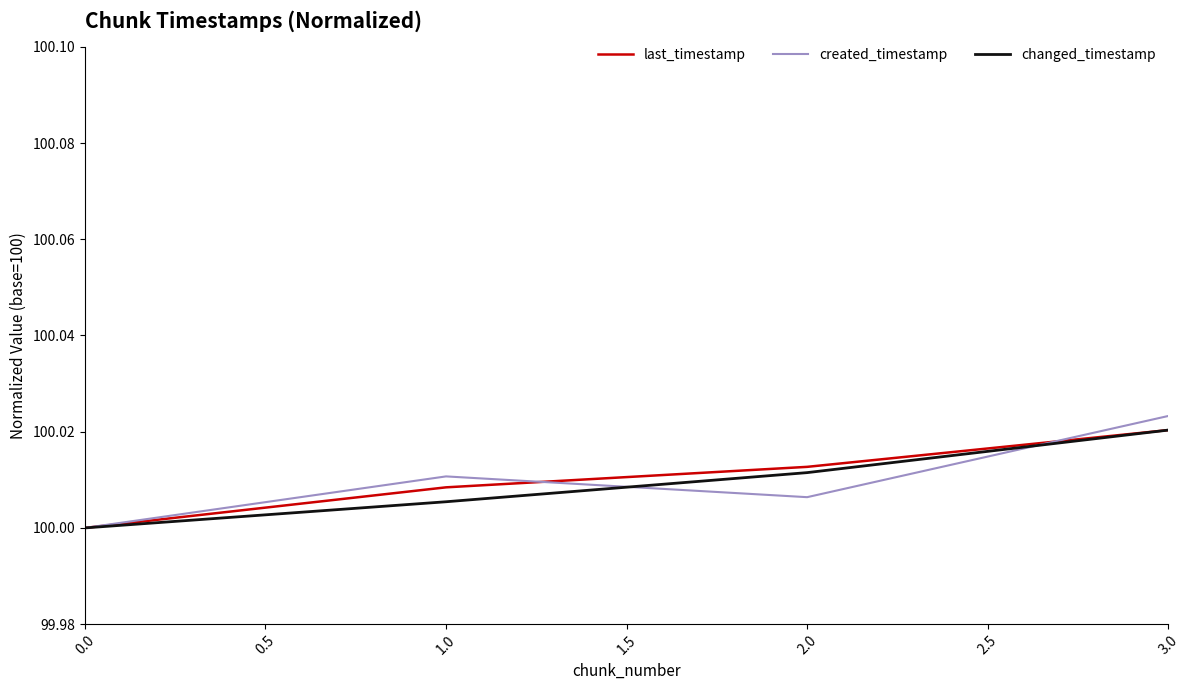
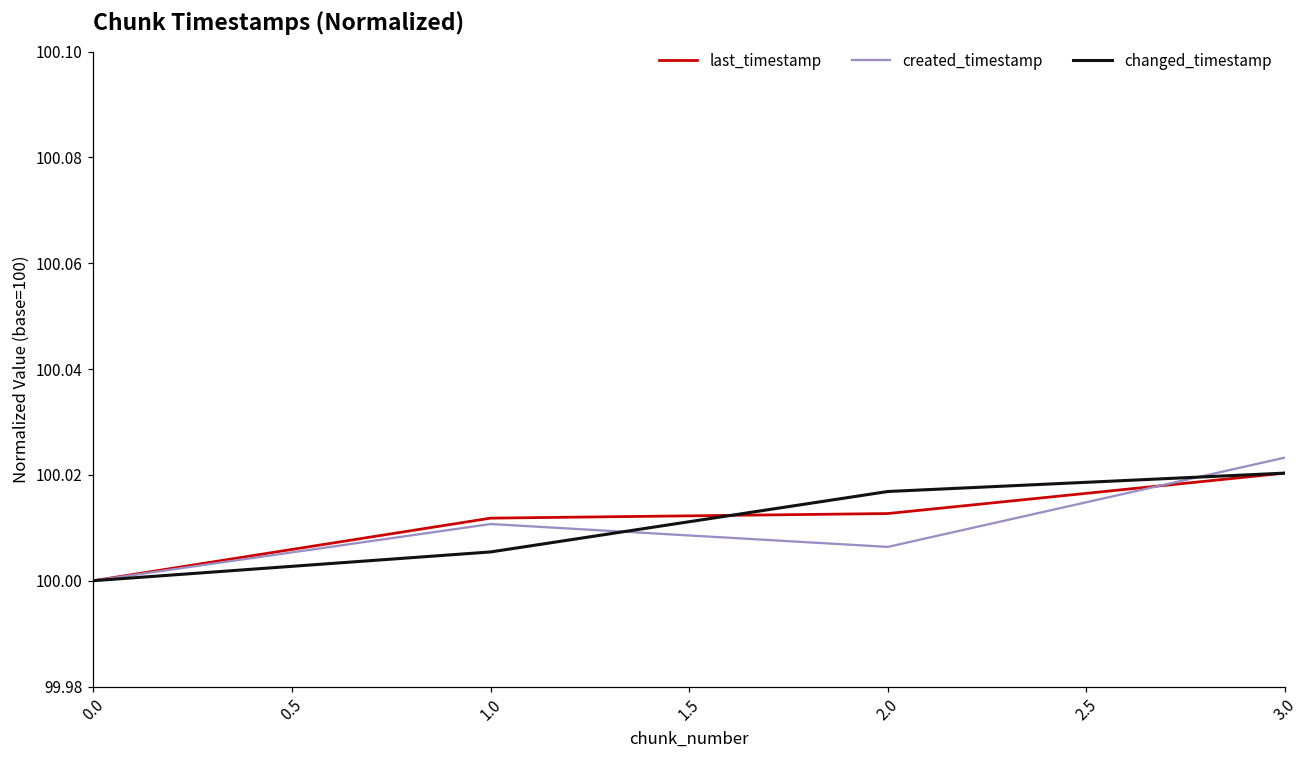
  {
    "last_timestamp": {
-     "1.0": 100.008,
+     "1.0": 100.012,
      "2.0": 100.013
    },
    "created_timestamp": {
      "1.0": 100.011,
      "2.0": 100.006,
      "3.0": 100.023
    },
    "changed_timestamp": {
      "1.0": 100.005,
-     "2.0": 100.011
+     "2.0": 100.017
    }
  }
